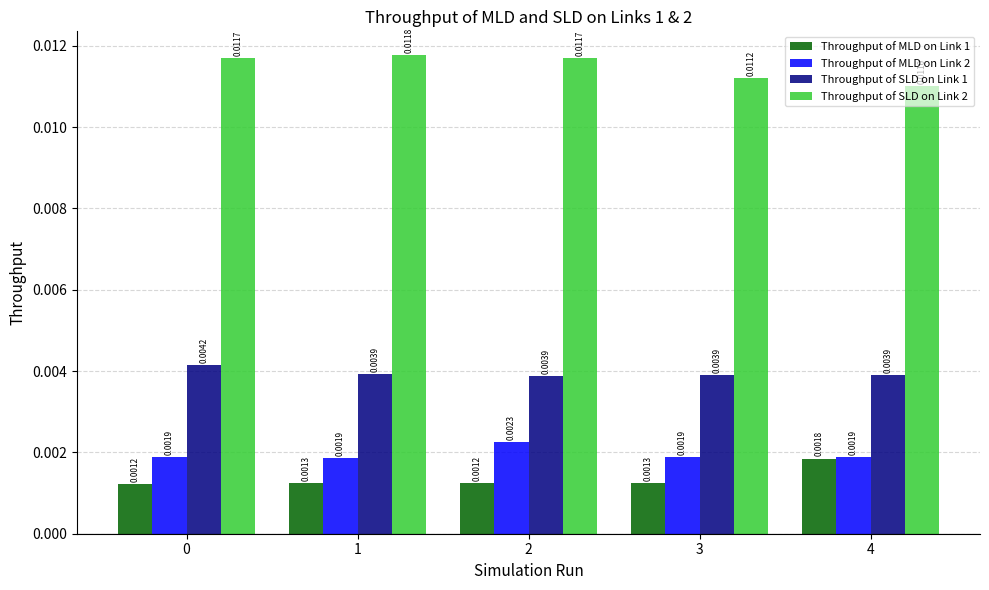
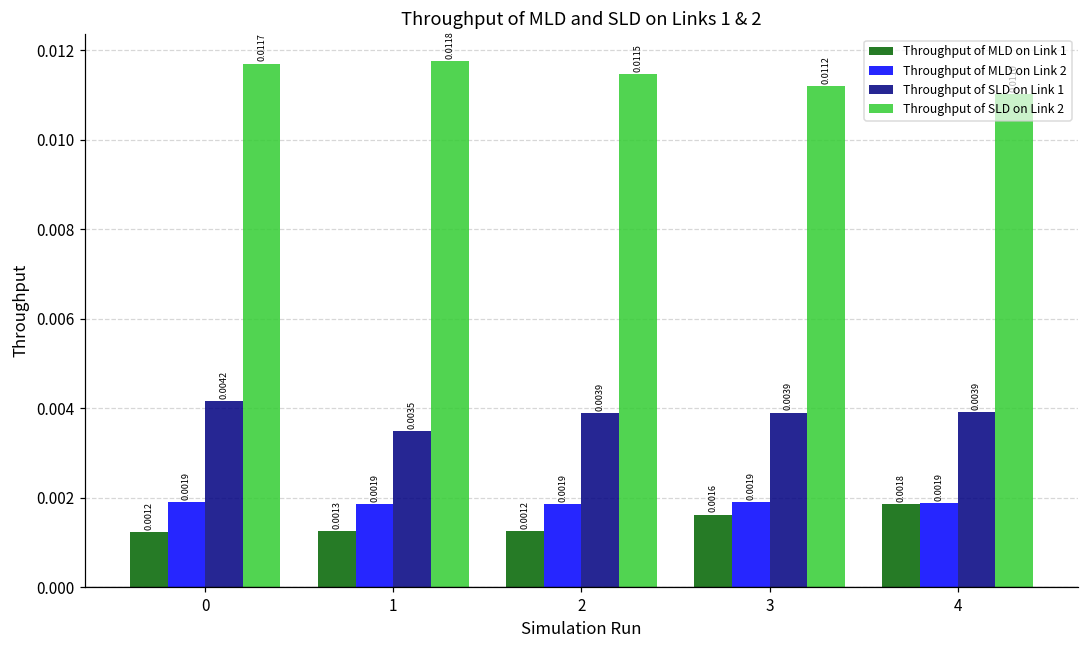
  {
    "Throughput of MLD on Link 1": {
      "0": 0.0012,
      "1": 0.0013,
      "2": 0.0012,
-     "3": 0.0013,
+     "3": 0.0016,
      "4": 0.0018
    },
    "Throughput of MLD on Link 2": {
      "0": 0.0019,
      "1": 0.0019,
-     "2": 0.0023,
+     "2": 0.0019,
      "3": 0.0019,
      "4": 0.0019
    },
    "Throughput of SLD on Link 1": {
      "0": 0.0042,
-     "1": 0.0039,
+     "1": 0.0035,
      "2": 0.0039,
      "3": 0.0039,
      "4": 0.0039
    },
    "Throughput of SLD on Link 2": {
      "0": 0.0117,
      "1": 0.0118,
-     "2": 0.0117,
+     "2": 0.0115,
      "3": 0.0112
    }
  }
